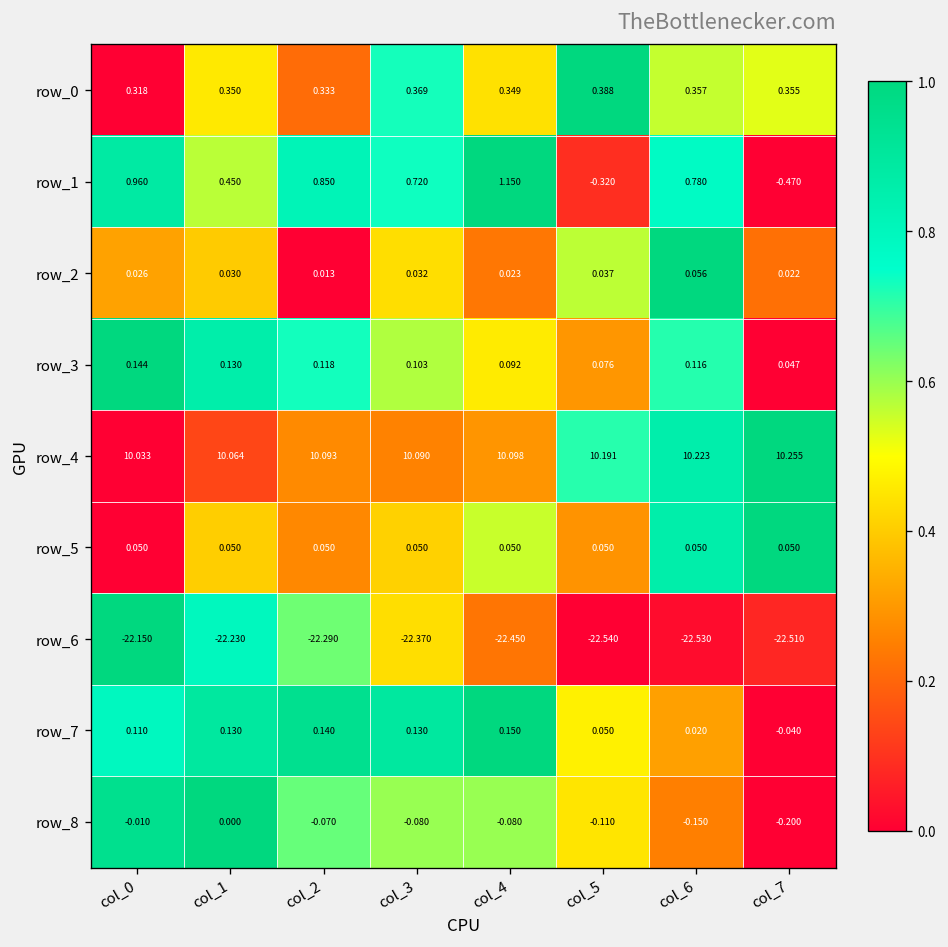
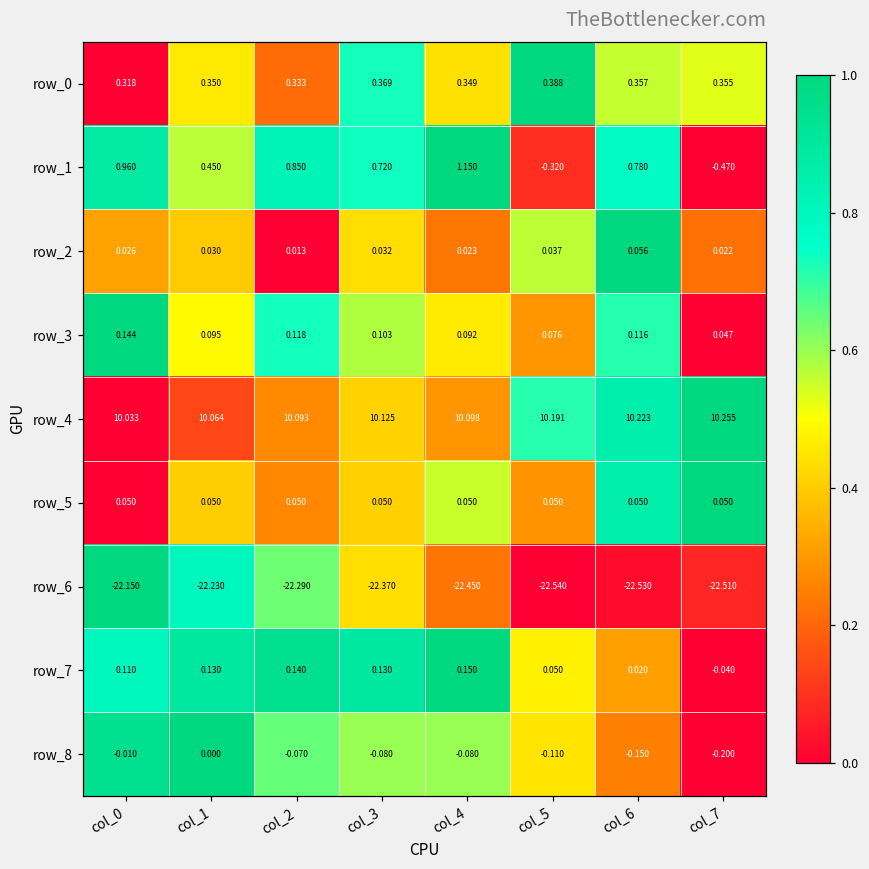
  {
    "row_0": {
      "col_0": 0.318,
      "col_1": 0.350,
      "col_2": 0.333,
      "col_3": 0.369,
      "col_4": 0.349,
      "col_5": 0.388,
      "col_6": 0.357,
      "col_7": 0.355
    },
    "row_1": {
      "col_0": 0.960,
      "col_1": 0.450,
      "col_2": 0.850,
      "col_3": 0.720,
      "col_4": 1.150,
      "col_5": -0.320,
      "col_6": 0.780,
      "col_7": -0.470
    },
    "row_2": {
      "col_0": 0.026,
      "col_1": 0.030,
      "col_2": 0.013,
      "col_3": 0.032,
      "col_4": 0.023,
      "col_5": 0.037,
      "col_6": 0.056,
      "col_7": 0.022
    },
    "row_3": {
      "col_0": 0.144,
-     "col_1": 0.130,
+     "col_1": 0.095,
      "col_2": 0.118,
      "col_3": 0.103,
      "col_4": 0.092,
      "col_5": 0.076,
      "col_6": 0.116,
      "col_7": 0.047
    },
    "row_4": {
      "col_0": 10.033,
      "col_1": 10.064,
      "col_2": 10.093,
-     "col_3": 10.090,
+     "col_3": 10.125,
      "col_4": 10.098,
      "col_5": 10.191,
      "col_6": 10.223,
      "col_7": 10.255
    },
    "row_5": {
      "col_0": 0.050,
      "col_1": 0.050,
      "col_2": 0.050,
      "col_3": 0.050,
      "col_4": 0.050,
      "col_5": 0.050,
      "col_6": 0.050,
      "col_7": 0.050
    },
    "row_6": {
      "col_0": -22.150,
      "col_1": -22.230,
      "col_2": -22.290,
      "col_3": -22.370,
      "col_4": -22.450,
      "col_5": -22.540,
      "col_6": -22.530,
      "col_7": -22.510
    },
    "row_7": {
      "col_0": 0.110,
      "col_1": 0.130,
      "col_2": 0.140,
      "col_3": 0.130,
      "col_4": 0.150,
      "col_5": 0.050,
      "col_6": 0.020,
      "col_7": -0.040
    },
    "row_8": {
      "col_0": -0.010,
      "col_1": 0.000,
      "col_2": -0.070,
      "col_3": -0.080,
      "col_4": -0.080,
      "col_5": -0.110,
      "col_6": -0.150,
      "col_7": -0.200
    }
  }
